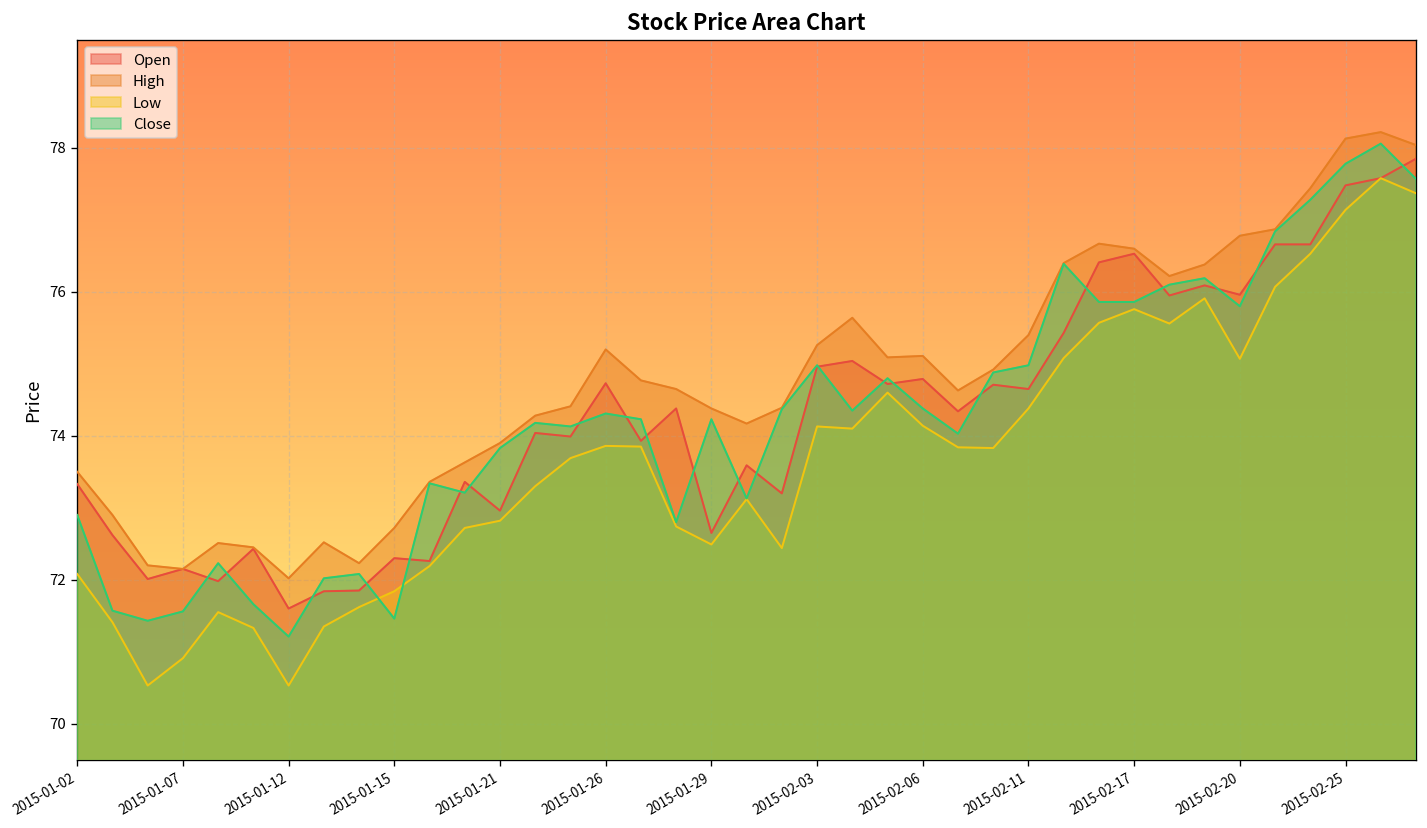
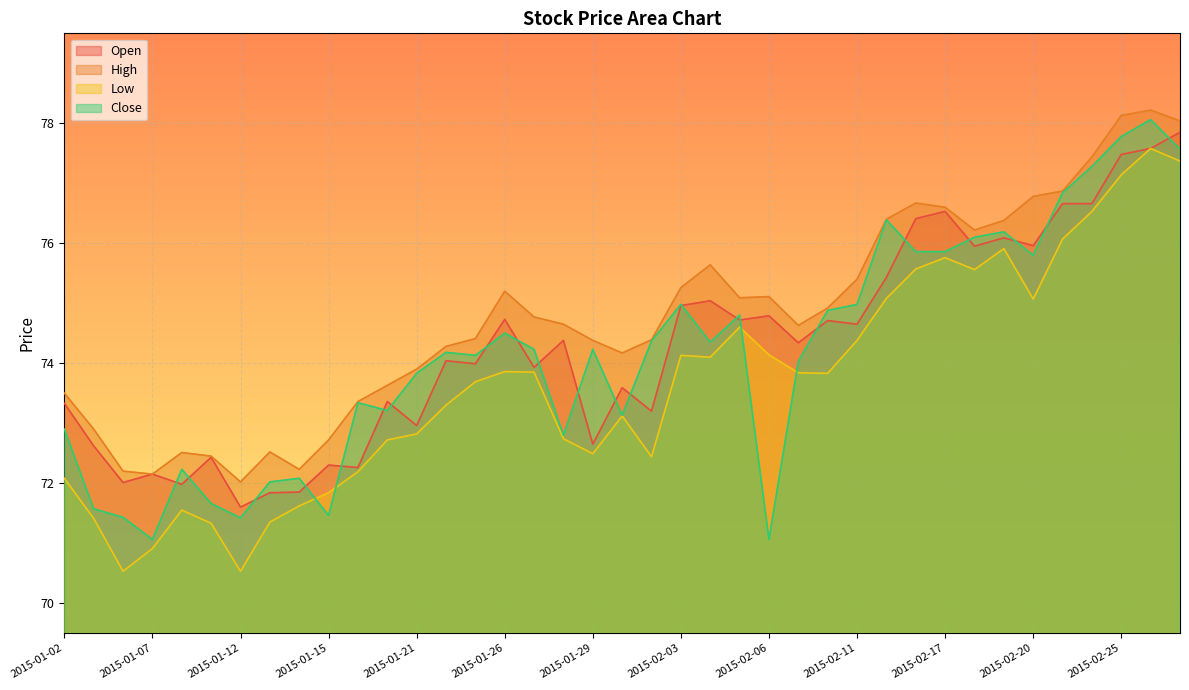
  {
    "Close": {
      "2015-01-02": 72.9,
-     "2015-01-07": 71.6,
-     "2015-01-12": 71.2,
+     "2015-01-07": 71.1,
+     "2015-01-12": 71.4,
      "2015-01-15": 71.5,
      "2015-01-21": 73.8,
-     "2015-01-26": 74.3,
+     "2015-01-26": 74.5,
      "2015-01-29": 74.2,
-     "2015-02-06": 74.4,
+     "2015-02-06": 71.1,
      "2015-02-11": 75.0,
      "2015-02-17": 75.9,
      "2015-02-20": 75.8,
      "2015-02-25": 77.8
    }
  }
